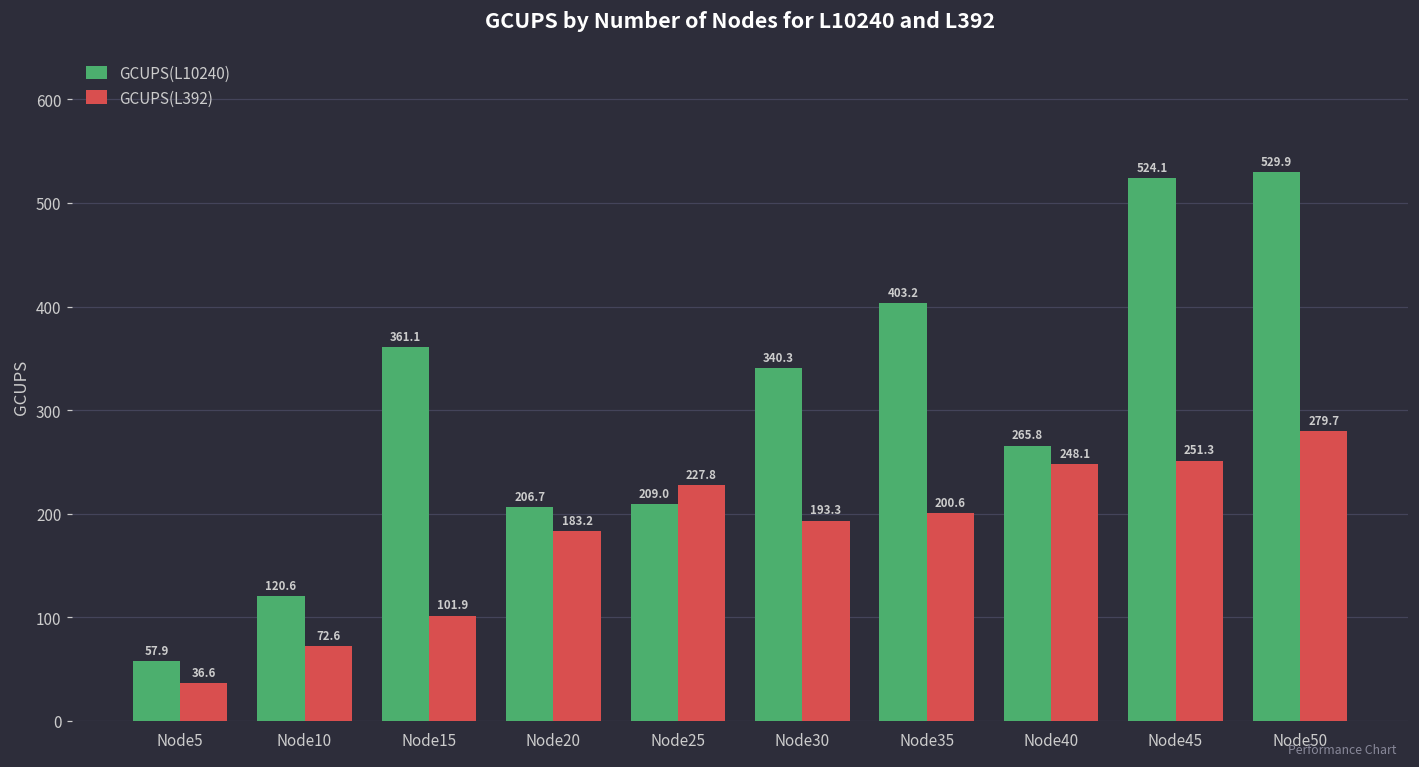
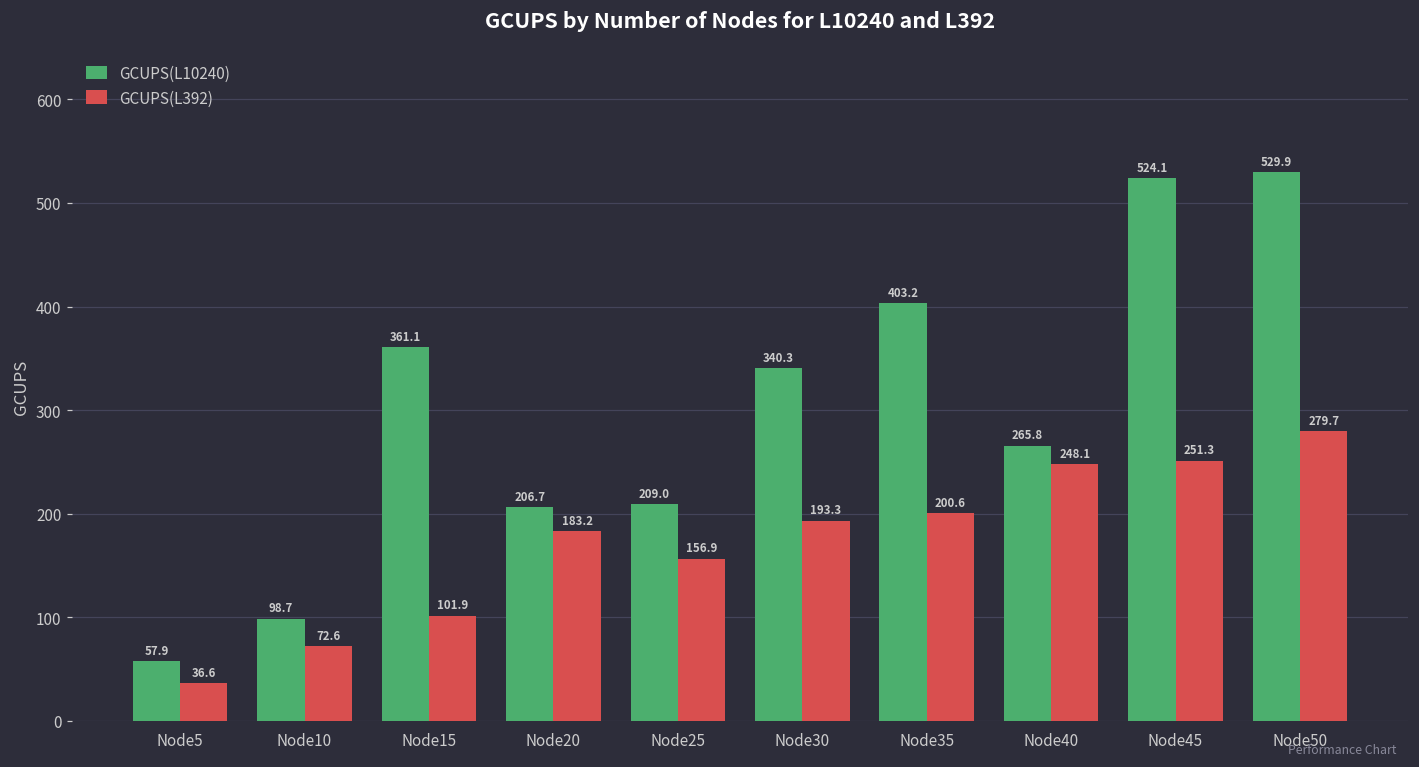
  {
    "GCUPS(L10240)": {
      "Node5": 57.9,
-     "Node10": 120.6,
+     "Node10": 98.7,
      "Node15": 361.1,
      "Node20": 206.7,
      "Node25": 209.0,
      "Node30": 340.3,
      "Node35": 403.2,
      "Node40": 265.8,
      "Node45": 524.1,
      "Node50": 529.9
    },
    "GCUPS(L392)": {
      "Node5": 36.6,
      "Node10": 72.6,
      "Node15": 101.9,
      "Node20": 183.2,
-     "Node25": 227.8,
+     "Node25": 156.9,
      "Node30": 193.3,
      "Node35": 200.6,
      "Node40": 248.1,
      "Node45": 251.3,
      "Node50": 279.7
    }
  }
